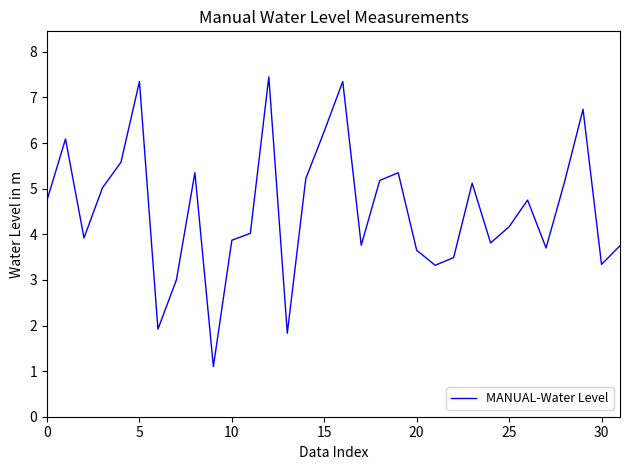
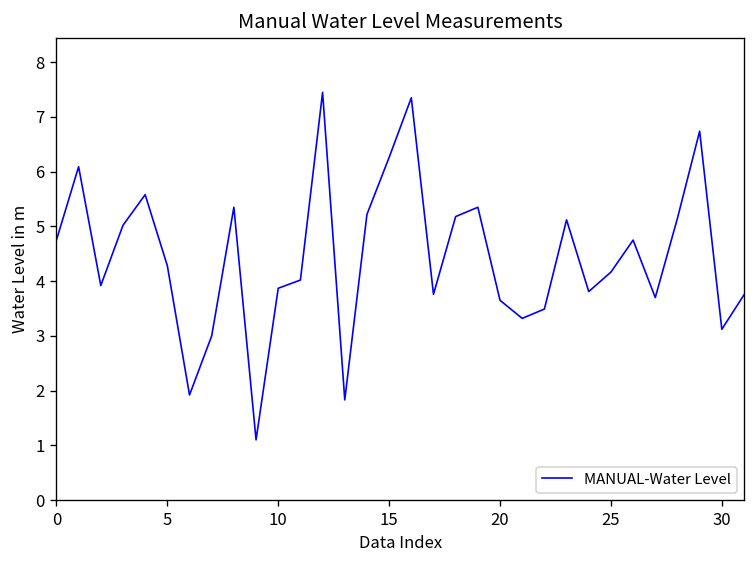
  {
    "0": 4.8,
-   "5": 7.3,
+   "5": 4.3,
    "10": 3.9,
    "15": 6.3,
    "20": 3.7,
    "25": 4.2,
-   "30": 3.3
+   "30": 3.1
  }
